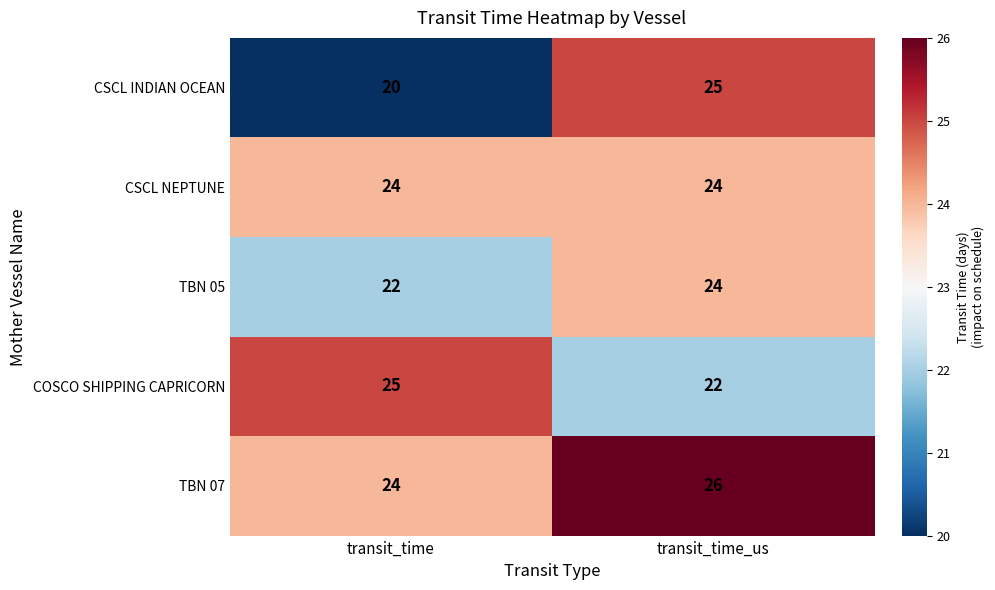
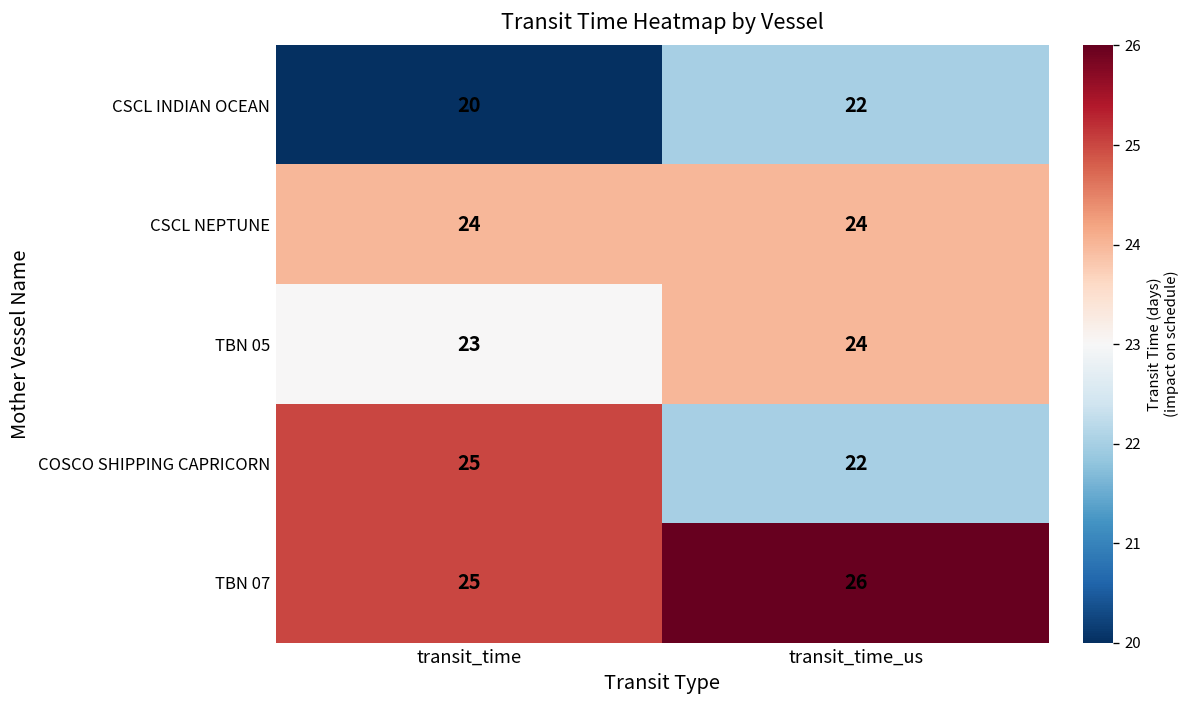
  {
    "CSCL INDIAN OCEAN": {
      "transit_time": 20,
-     "transit_time_us": 25
+     "transit_time_us": 22
    },
    "CSCL NEPTUNE": {
      "transit_time": 24,
      "transit_time_us": 24
    },
    "TBN 05": {
-     "transit_time": 22,
+     "transit_time": 23,
      "transit_time_us": 24
    },
    "COSCO SHIPPING CAPRICORN": {
      "transit_time": 25,
      "transit_time_us": 22
    },
    "TBN 07": {
-     "transit_time": 24,
+     "transit_time": 25,
      "transit_time_us": 26
    }
  }
